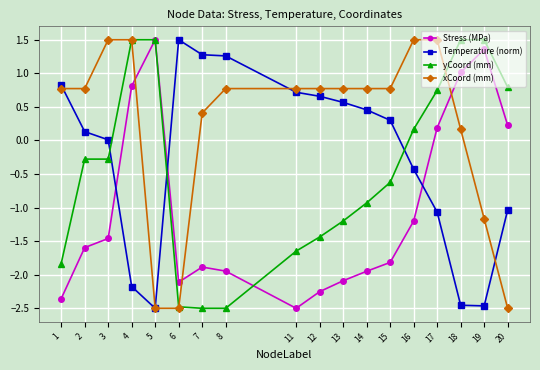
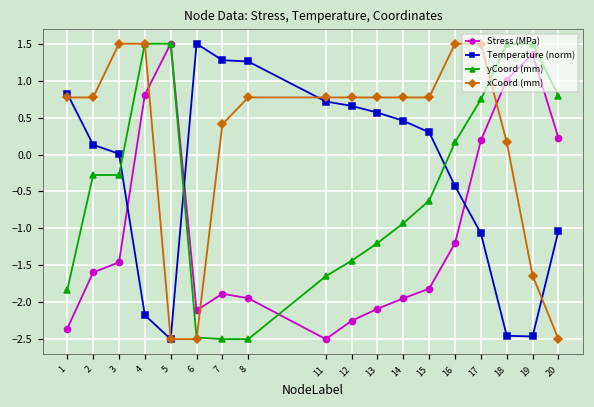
  {
    "Stress (MPa)": {
      "1": -2.4,
      "2": -1.6,
      "3": -1.5,
      "4": 0.8,
      "6": -2.1,
      "7": -1.9,
      "8": -1.9,
      "11": -2.5,
      "12": -2.3,
      "13": -2.1,
      "14": -1.9,
      "15": -1.8,
      "16": -1.2,
      "17": 0.2,
      "20": 0.2
    },
    "Temperature (norm)": {
      "1": 0.8,
      "2": 0.1,
      "3": 0.0,
      "4": -2.2,
      "6": 1.5,
      "7": 1.3,
      "8": 1.3,
      "11": 0.7,
      "12": 0.7,
      "13": 0.6,
      "14": 0.5,
      "15": 0.3,
      "16": -0.4,
      "17": -1.1,
      "18": -2.5,
      "19": -2.5,
      "20": -1.0
    },
    "yCoord (mm)": {
      "1": -1.8,
      "2": -0.3,
      "3": -0.3,
      "7": -2.5,
      "8": -2.5,
      "11": -1.6,
      "12": -1.4,
      "13": -1.2,
      "14": -0.9,
      "15": -0.6,
      "16": 0.2,
      "17": 0.7,
      "20": 0.8
    },
    "xCoord (mm)": {
      "1": 0.8,
      "2": 0.8,
      "3": 1.5,
      "7": 0.4,
      "8": 0.8,
      "11": 0.8,
      "12": 0.8,
      "13": 0.8,
      "14": 0.8,
      "15": 0.8,
      "16": 1.5,
      "18": 0.2,
-     "19": -1.2,
+     "19": -1.6,
      "20": -2.5
    }
  }
